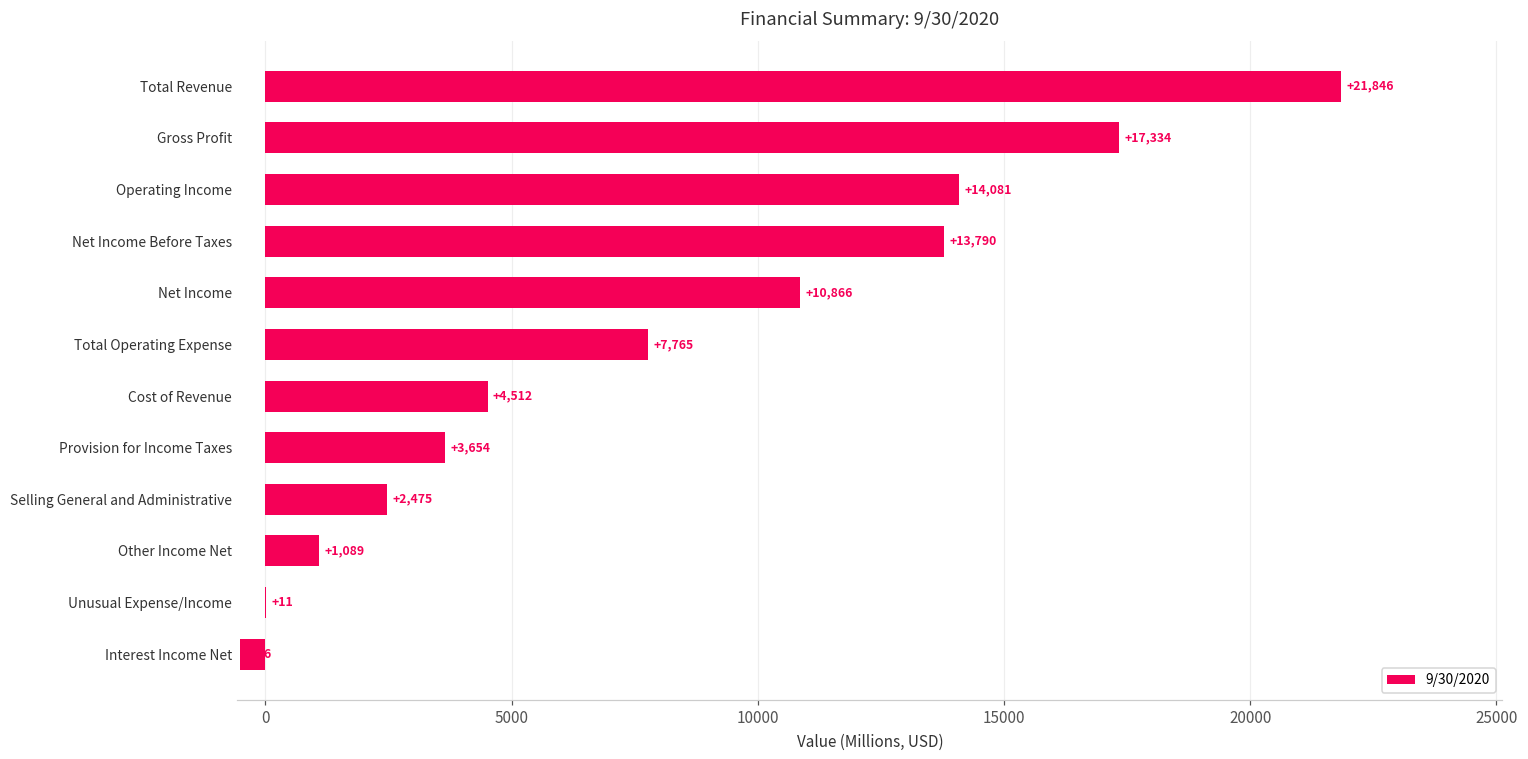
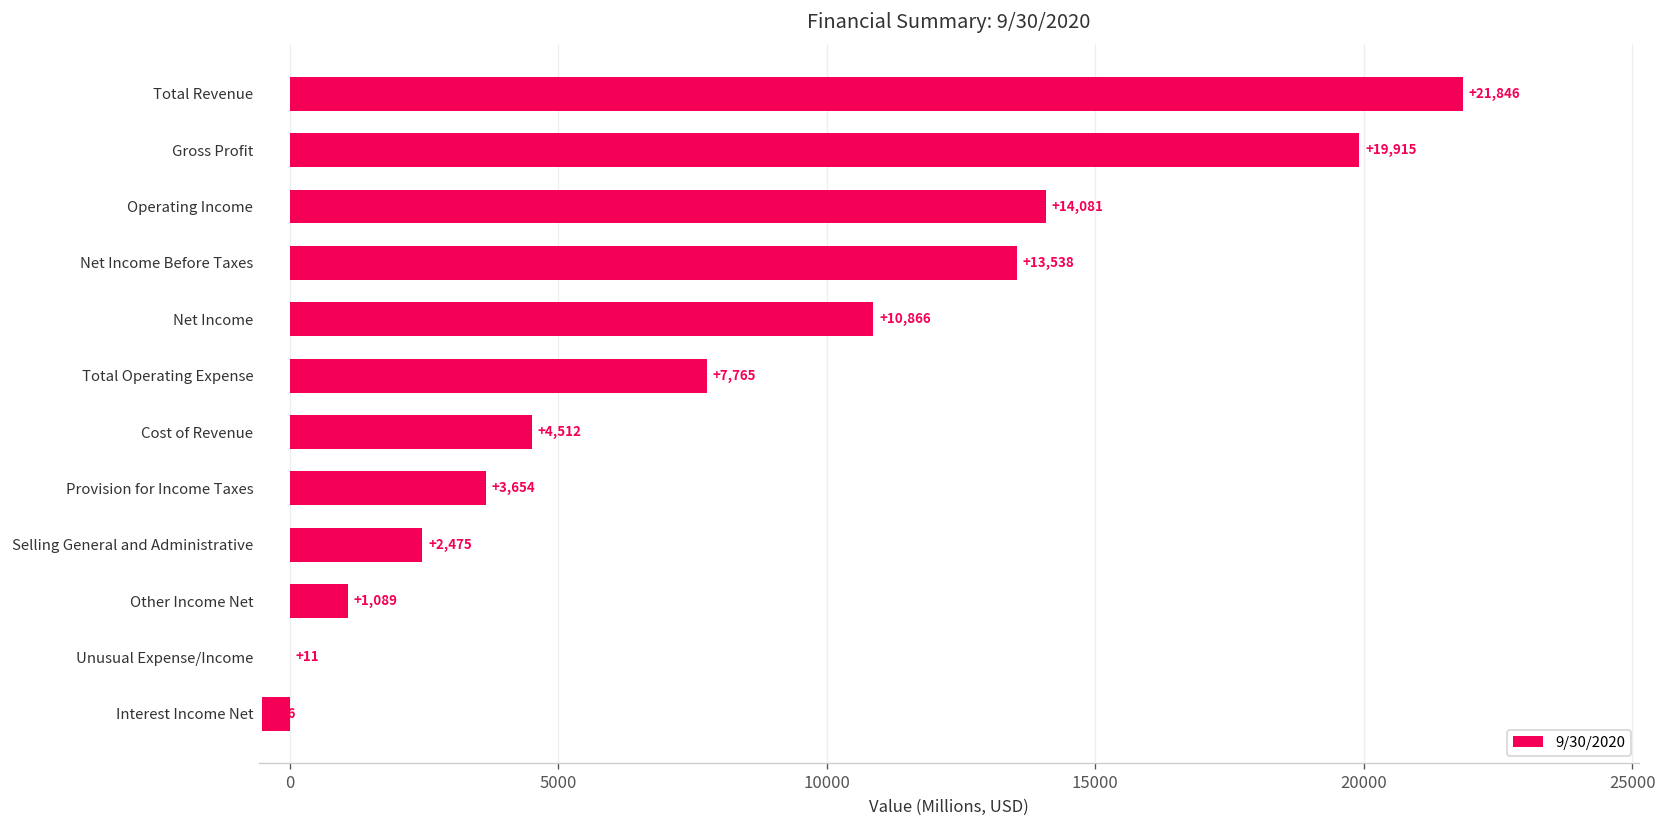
  {
    "Total Revenue": "+21,846",
-   "Gross Profit": "+17,334",
+   "Gross Profit": "+19,915",
    "Operating Income": "+14,081",
-   "Net Income Before Taxes": "+13,790",
+   "Net Income Before Taxes": "+13,538",
    "Net Income": "+10,866",
    "Total Operating Expense": "+7,765",
    "Cost of Revenue": "+4,512",
    "Provision for Income Taxes": "+3,654",
    "Selling General and Administrative": "+2,475",
    "Other Income Net": "+1,089",
    "Unusual Expense/Income": "+11"
  }
